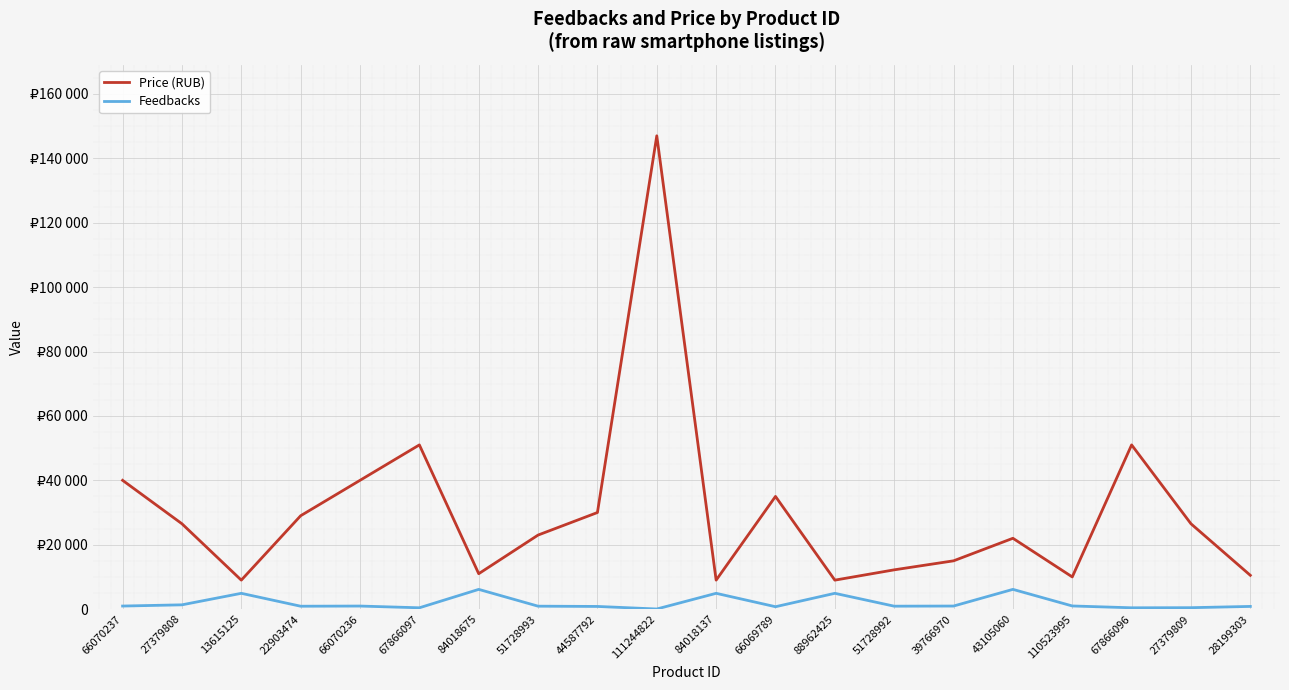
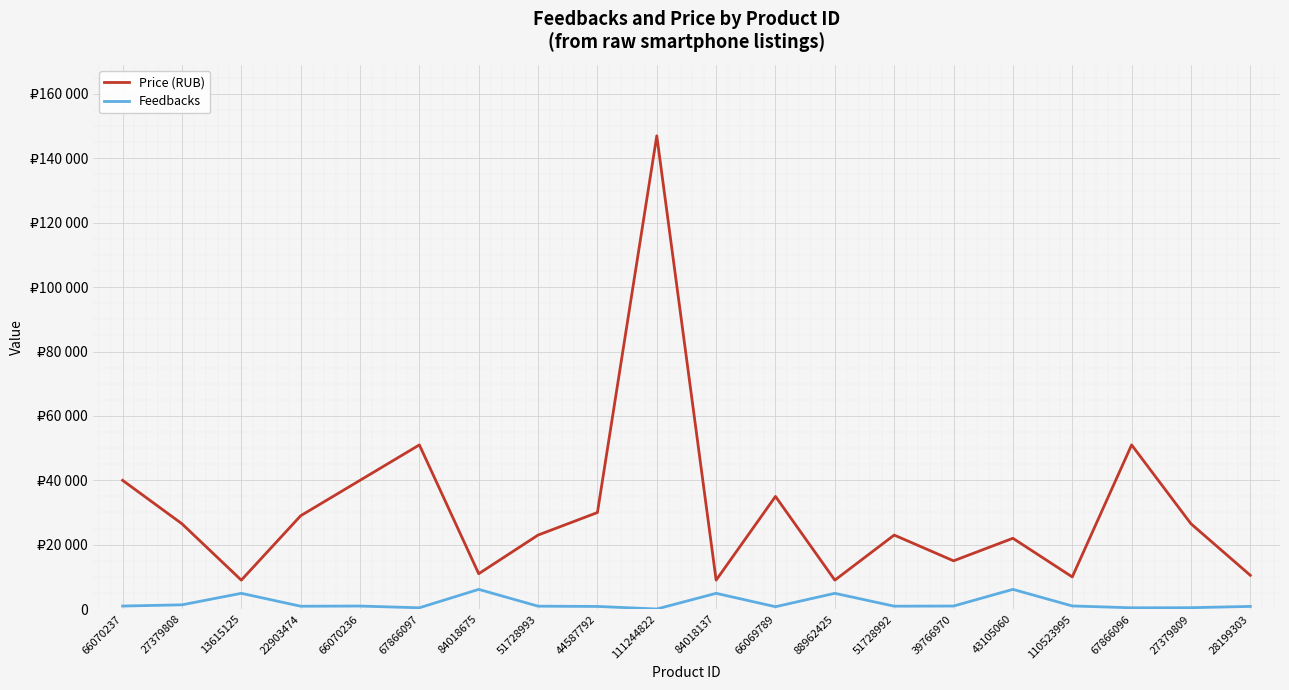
  {
    "Price (RUB)": {
      "66070237": "₽40000",
      "27379808": "₽26000",
      "13615125": "₽9000",
      "22903474": "₽29000",
      "66070236": "₽40000",
      "67866097": "₽51000",
      "84018675": "₽11000",
      "51728993": "₽23000",
      "44587792": "₽30000",
      "111244822": "₽147000",
      "84018137": "₽9000",
      "66069789": "₽35000",
      "88962425": "₽9000",
-     "51728992": "₽12000",
+     "51728992": "₽23000",
      "39766970": "₽15000",
      "43105060": "₽22000",
      "110523995": "₽10000",
      "67866096": "₽51000",
      "27379809": "₽26000",
      "28199303": "₽10000"
    },
    "Feedbacks": {
      "66070237": "₽1000",
      "27379808": "₽1000",
      "13615125": "₽5000",
      "22903474": "₽1000",
      "66070236": "₽1000",
      "67866097": "₽0",
      "84018675": "₽6000",
      "51728993": "₽1000",
      "44587792": "₽1000",
      "111244822": "₽0",
      "84018137": "₽5000",
      "66069789": "₽1000",
      "88962425": "₽5000",
      "51728992": "₽1000",
      "39766970": "₽1000",
      "43105060": "₽6000",
      "110523995": "₽1000",
      "67866096": "₽0",
      "27379809": "₽0",
      "28199303": "₽1000"
    }
  }
